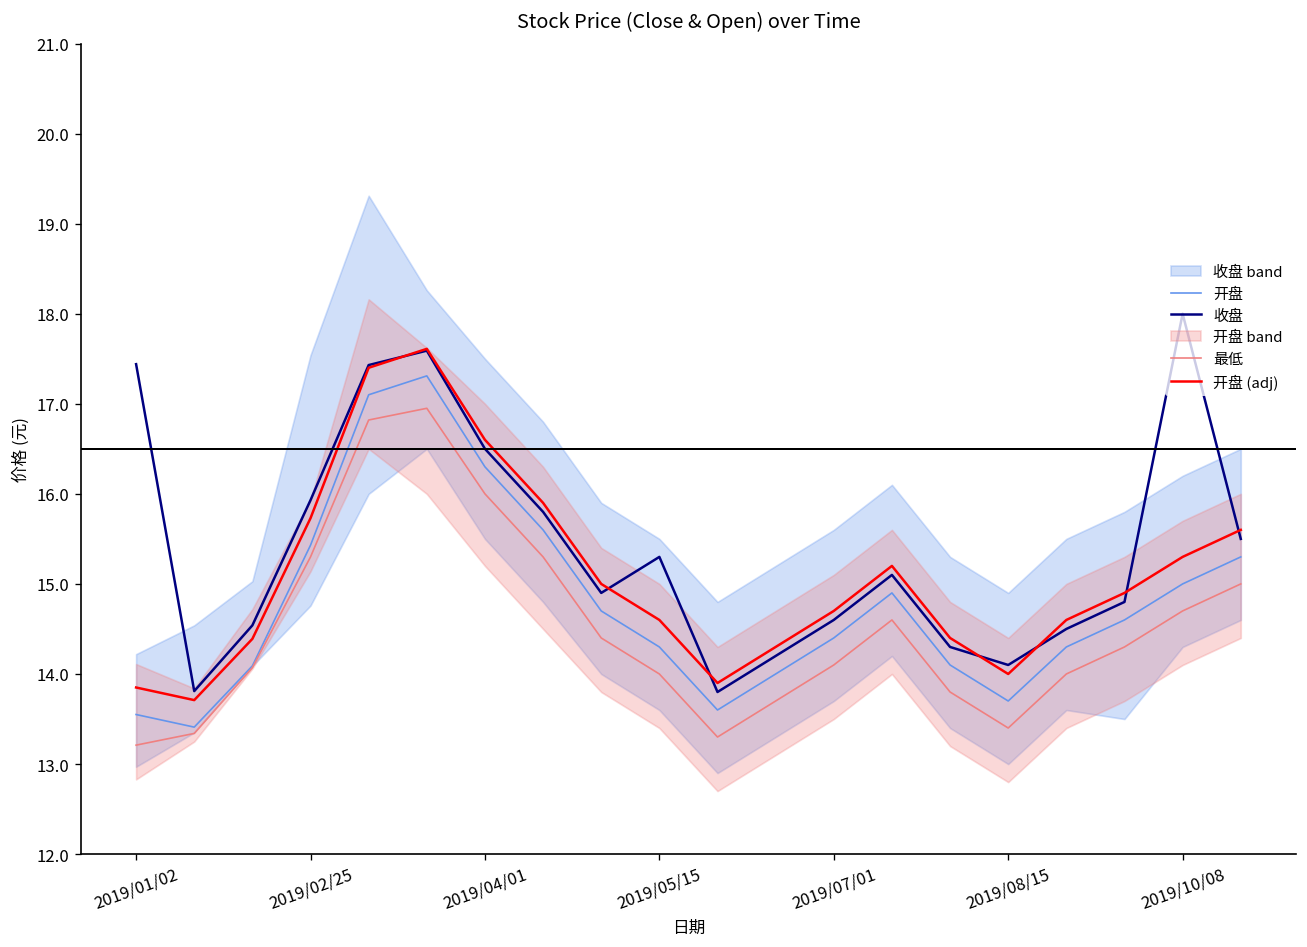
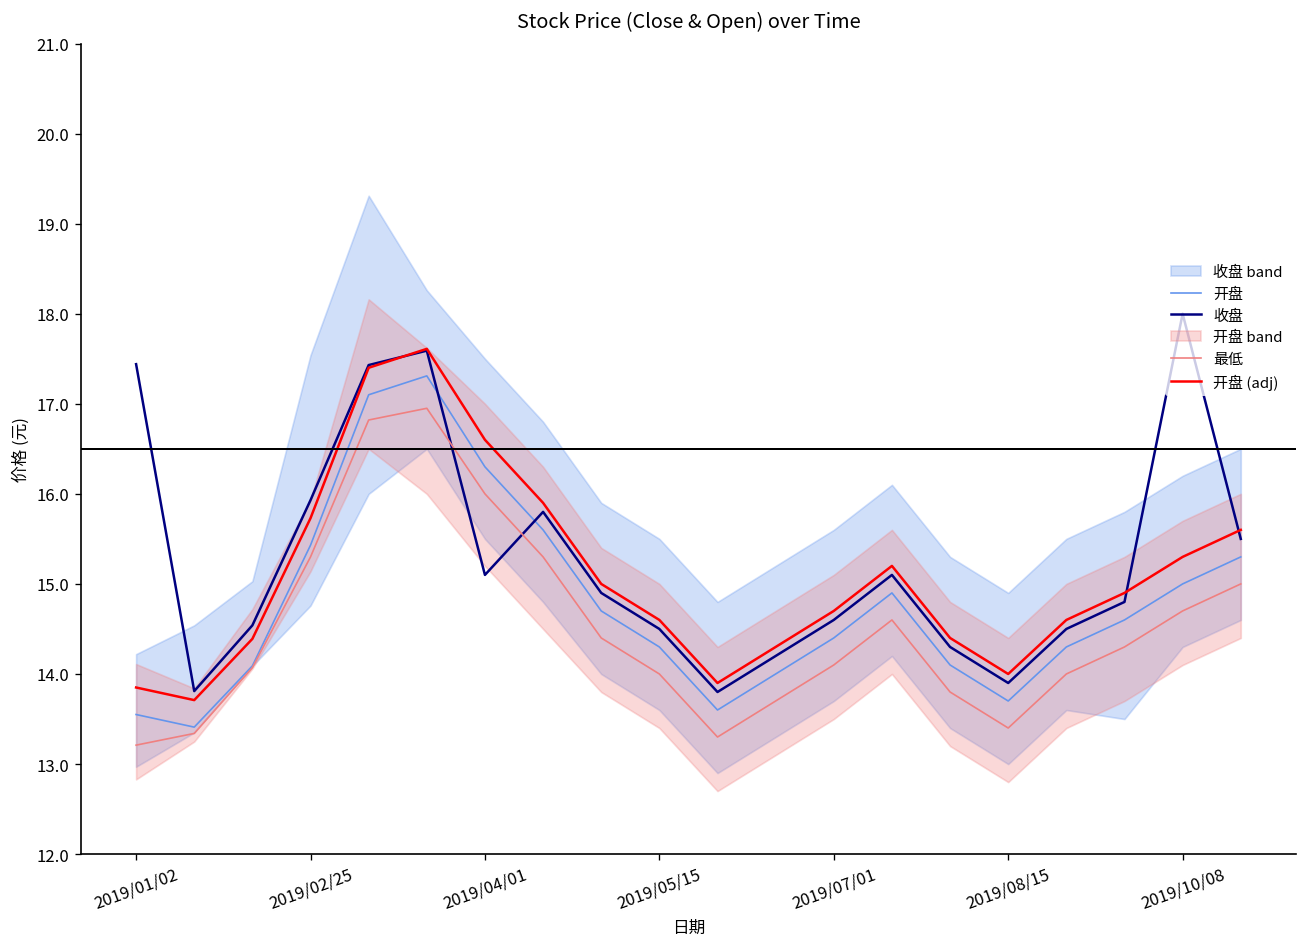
  {
    "收盘": {
      "2019/01/02": 17.4,
-     "2019/04/01": 16.5,
-     "2019/05/15": 15.3,
+     "2019/04/01": 15.1,
+     "2019/05/15": 14.5,
      "2019/07/01": 14.6,
-     "2019/08/15": 14.1
+     "2019/08/15": 13.9
    },
    "开盘 (adj)": {
      "2019/01/02": 13.9,
      "2019/02/25": 15.7,
      "2019/04/01": 16.6,
      "2019/05/15": 14.6,
      "2019/07/01": 14.7,
      "2019/08/15": 14.0,
      "2019/10/08": 15.3
    }
  }
